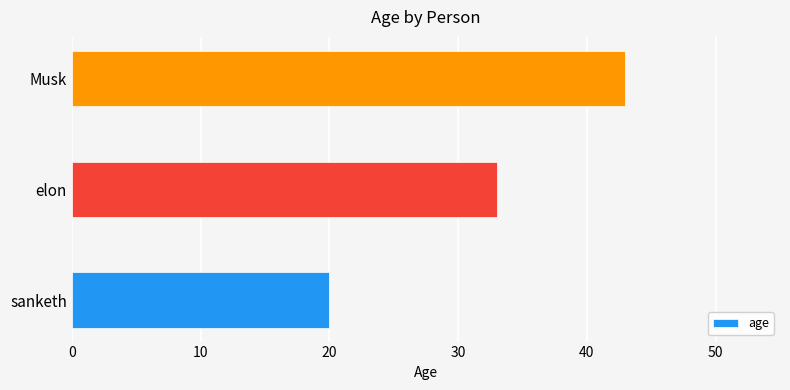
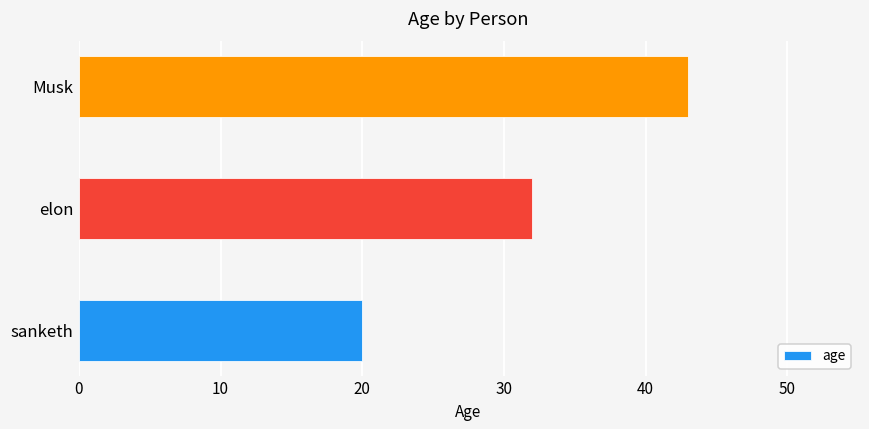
  {
    "Musk": 43,
-   "elon": 33,
+   "elon": 32,
    "sanketh": 20
  }
